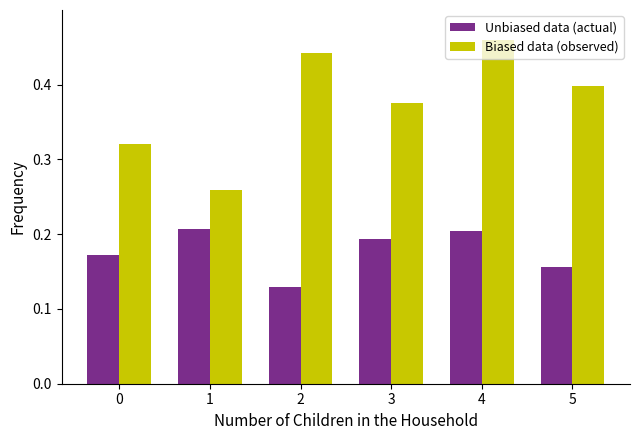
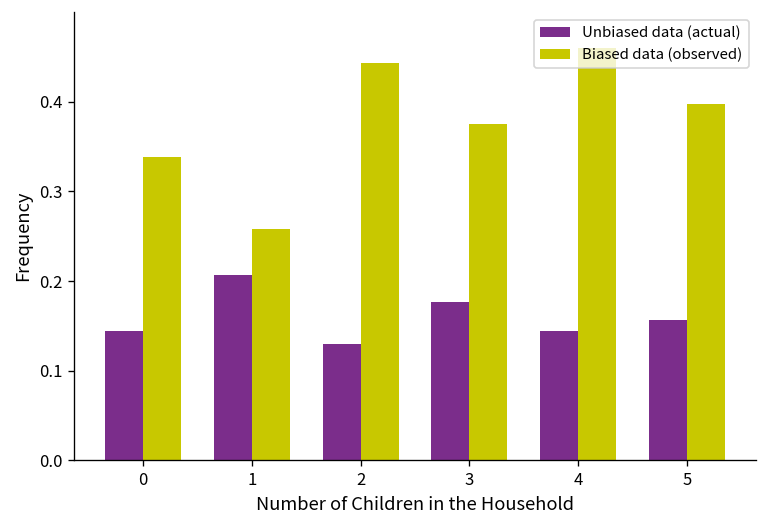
  {
    "Unbiased data (actual)": {
-     "0": 0.17,
+     "0": 0.14,
      "1": 0.21,
      "2": 0.13,
-     "3": 0.19,
-     "4": 0.20,
+     "3": 0.18,
+     "4": 0.14,
      "5": 0.16
    },
    "Biased data (observed)": {
-     "0": 0.32,
+     "0": 0.34,
      "1": 0.26,
      "2": 0.44,
      "3": 0.38,
      "5": 0.40
    }
  }
